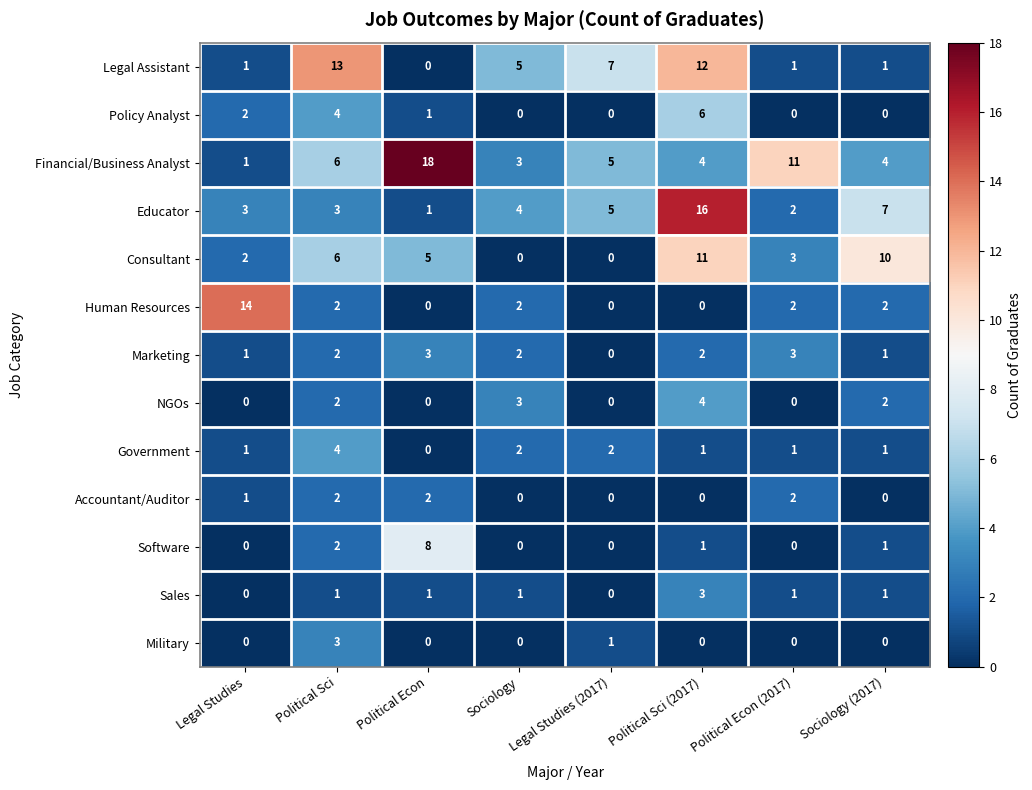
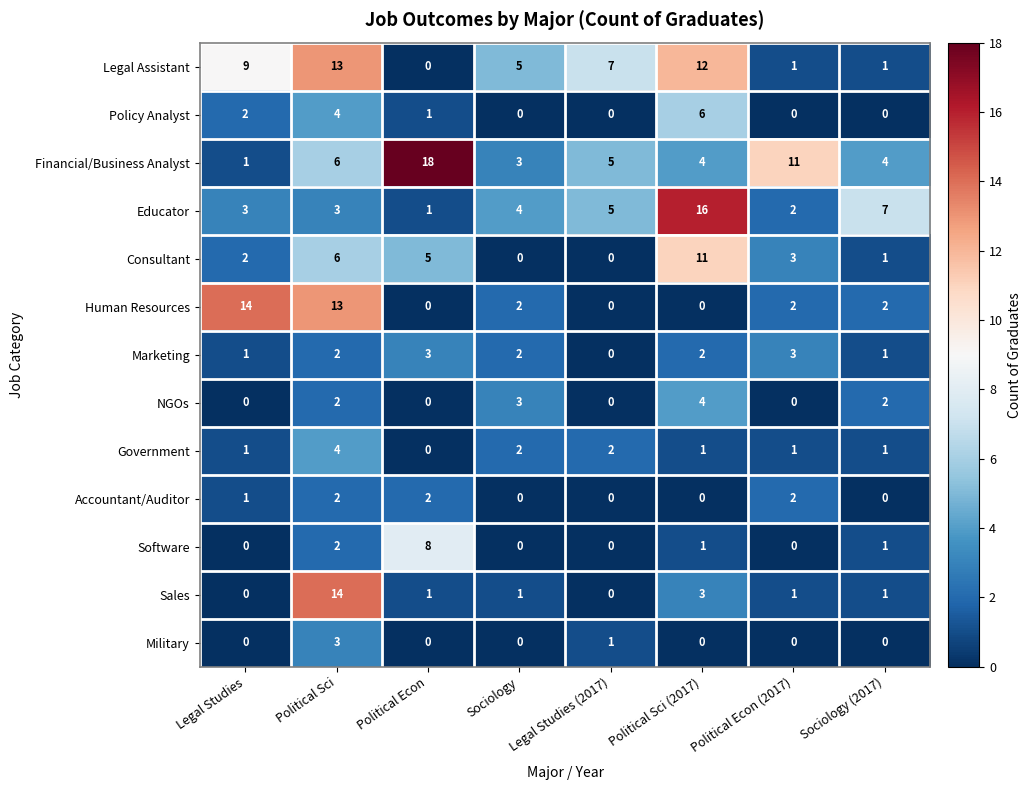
  {
    "Legal Assistant": {
-     "Legal Studies": 1,
+     "Legal Studies": 9,
      "Political Sci": 13,
      "Political Econ": 0,
      "Sociology": 5,
      "Legal Studies (2017)": 7,
      "Political Sci (2017)": 12,
      "Political Econ (2017)": 1,
      "Sociology (2017)": 1
    },
    "Policy Analyst": {
      "Legal Studies": 2,
      "Political Sci": 4,
      "Political Econ": 1,
      "Sociology": 0,
      "Legal Studies (2017)": 0,
      "Political Sci (2017)": 6,
      "Political Econ (2017)": 0,
      "Sociology (2017)": 0
    },
    "Financial/Business Analyst": {
      "Legal Studies": 1,
      "Political Sci": 6,
      "Political Econ": 18,
      "Sociology": 3,
      "Legal Studies (2017)": 5,
      "Political Sci (2017)": 4,
      "Political Econ (2017)": 11,
      "Sociology (2017)": 4
    },
    "Educator": {
      "Legal Studies": 3,
      "Political Sci": 3,
      "Political Econ": 1,
      "Sociology": 4,
      "Legal Studies (2017)": 5,
      "Political Sci (2017)": 16,
      "Political Econ (2017)": 2,
      "Sociology (2017)": 7
    },
    "Consultant": {
      "Legal Studies": 2,
      "Political Sci": 6,
      "Political Econ": 5,
      "Sociology": 0,
      "Legal Studies (2017)": 0,
      "Political Sci (2017)": 11,
      "Political Econ (2017)": 3,
-     "Sociology (2017)": 10
+     "Sociology (2017)": 1
    },
    "Human Resources": {
      "Legal Studies": 14,
-     "Political Sci": 2,
+     "Political Sci": 13,
      "Political Econ": 0,
      "Sociology": 2,
      "Legal Studies (2017)": 0,
      "Political Sci (2017)": 0,
      "Political Econ (2017)": 2,
      "Sociology (2017)": 2
    },
    "Marketing": {
      "Legal Studies": 1,
      "Political Sci": 2,
      "Political Econ": 3,
      "Sociology": 2,
      "Legal Studies (2017)": 0,
      "Political Sci (2017)": 2,
      "Political Econ (2017)": 3,
      "Sociology (2017)": 1
    },
    "NGOs": {
      "Legal Studies": 0,
      "Political Sci": 2,
      "Political Econ": 0,
      "Sociology": 3,
      "Legal Studies (2017)": 0,
      "Political Sci (2017)": 4,
      "Political Econ (2017)": 0,
      "Sociology (2017)": 2
    },
    "Government": {
      "Legal Studies": 1,
      "Political Sci": 4,
      "Political Econ": 0,
      "Sociology": 2,
      "Legal Studies (2017)": 2,
      "Political Sci (2017)": 1,
      "Political Econ (2017)": 1,
      "Sociology (2017)": 1
    },
    "Accountant/Auditor": {
      "Legal Studies": 1,
      "Political Sci": 2,
      "Political Econ": 2,
      "Sociology": 0,
      "Legal Studies (2017)": 0,
      "Political Sci (2017)": 0,
      "Political Econ (2017)": 2,
      "Sociology (2017)": 0
    },
    "Software": {
      "Legal Studies": 0,
      "Political Sci": 2,
      "Political Econ": 8,
      "Sociology": 0,
      "Legal Studies (2017)": 0,
      "Political Sci (2017)": 1,
      "Political Econ (2017)": 0,
      "Sociology (2017)": 1
    },
    "Sales": {
      "Legal Studies": 0,
-     "Political Sci": 1,
+     "Political Sci": 14,
      "Political Econ": 1,
      "Sociology": 1,
      "Legal Studies (2017)": 0,
      "Political Sci (2017)": 3,
      "Political Econ (2017)": 1,
      "Sociology (2017)": 1
    },
    "Military": {
      "Legal Studies": 0,
      "Political Sci": 3,
      "Political Econ": 0,
      "Sociology": 0,
      "Legal Studies (2017)": 1,
      "Political Sci (2017)": 0,
      "Political Econ (2017)": 0,
      "Sociology (2017)": 0
    }
  }
